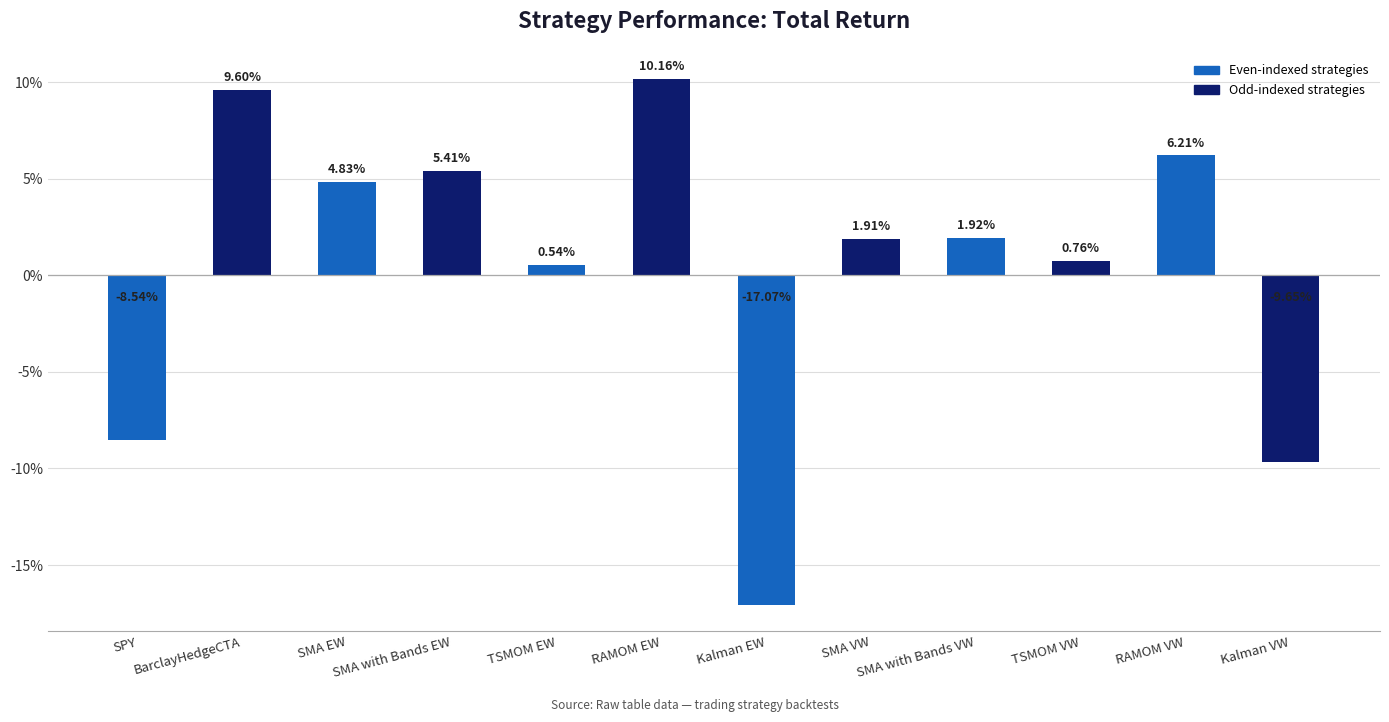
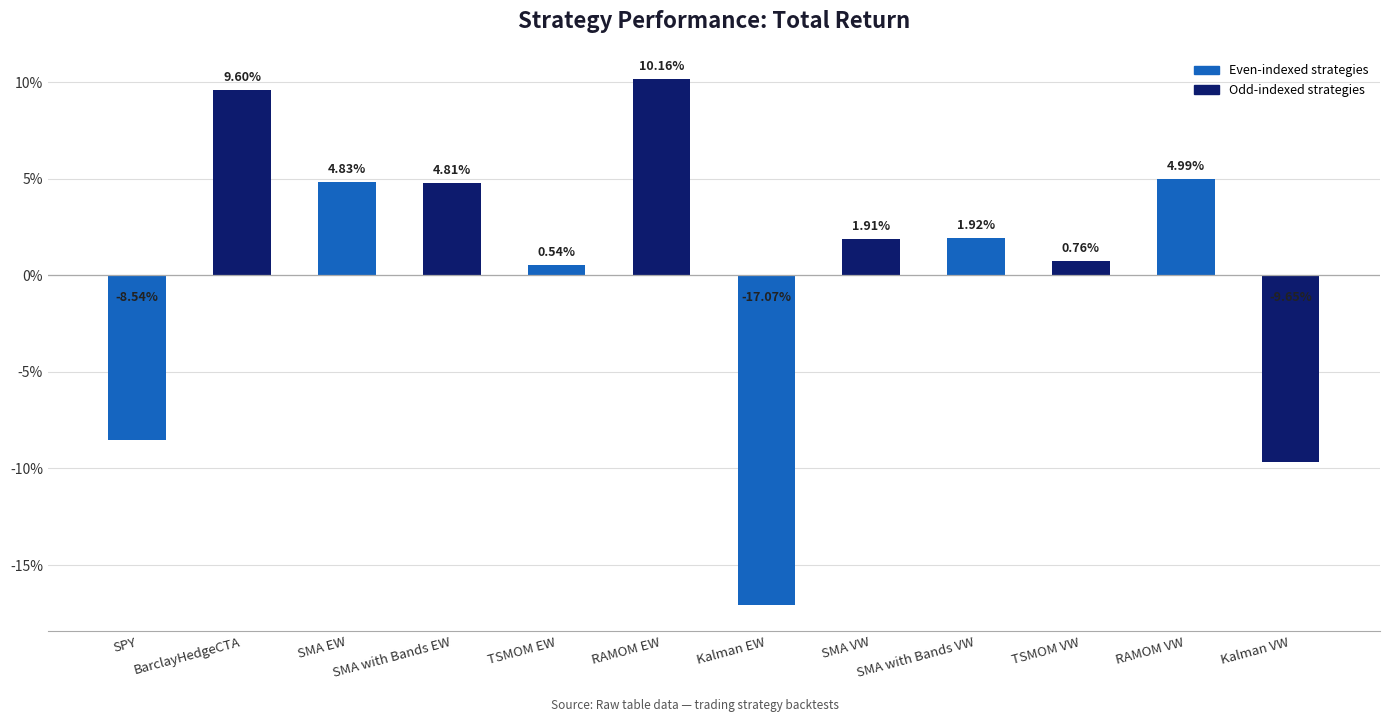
  {
    "SPY": "-8.54%",
    "BarclayHedgeCTA": "9.60%",
    "SMA EW": "4.83%",
-   "SMA with Bands EW": "5.41%",
+   "SMA with Bands EW": "4.81%",
    "TSMOM EW": "0.54%",
    "RAMOM EW": "10.16%",
    "Kalman EW": "-17.07%",
    "SMA VW": "1.91%",
    "SMA with Bands VW": "1.92%",
    "TSMOM VW": "0.76%",
-   "RAMOM VW": "6.21%",
+   "RAMOM VW": "4.99%",
    "Kalman VW": "-9.65%"
  }
